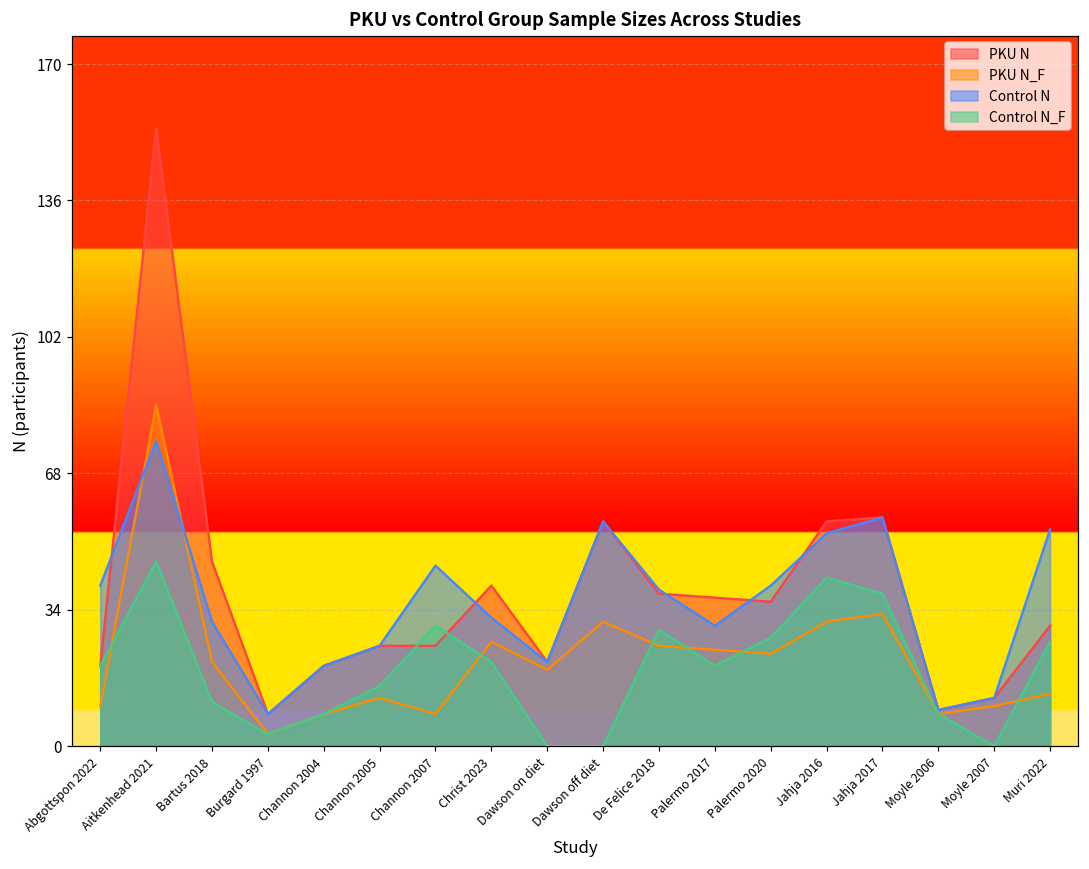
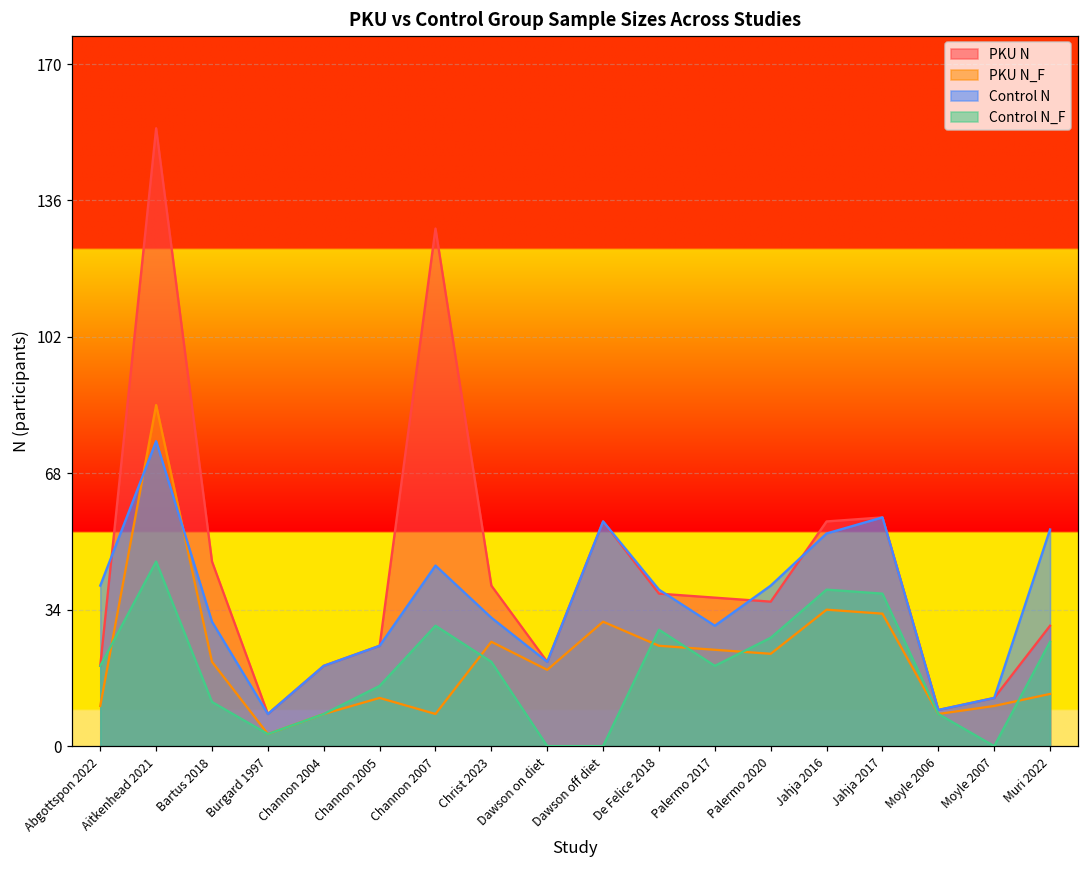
  {
    "PKU N": {
      "Aitkenhead 2021": 154,
      "Bartus 2018": 46,
-     "Channon 2007": 25,
+     "Channon 2007": 129,
      "Christ 2023": 40,
      "De Felice 2018": 38,
      "Palermo 2017": 37,
      "Palermo 2020": 36,
      "Jahja 2016": 56,
      "Muri 2022": 30
    },
    "PKU N_F": {
      "Abgottspon 2022": 10,
      "Aitkenhead 2021": 85,
      "Bartus 2018": 21,
      "Channon 2005": 12,
      "Channon 2007": 8,
      "Christ 2023": 26,
      "Dawson on diet": 19,
      "Dawson off diet": 31,
      "De Felice 2018": 25,
      "Palermo 2017": 24,
      "Palermo 2020": 23,
-     "Jahja 2016": 31,
+     "Jahja 2016": 34,
      "Jahja 2017": 33,
      "Moyle 2007": 10,
      "Muri 2022": 13
    },
    "Control N": {
      "Abgottspon 2022": 40,
      "Aitkenhead 2021": 76,
      "Bartus 2018": 31,
      "Channon 2007": 45,
      "Christ 2023": 32,
      "De Felice 2018": 39,
      "Palermo 2017": 30,
      "Palermo 2020": 40,
      "Jahja 2016": 53,
      "Muri 2022": 54
    },
    "Control N_F": {
      "Aitkenhead 2021": 46,
      "Bartus 2018": 11,
      "Channon 2005": 15,
      "Channon 2007": 30,
      "Christ 2023": 21,
      "Dawson on diet": 0,
      "Dawson off diet": 0,
      "De Felice 2018": 29,
      "Palermo 2017": 20,
      "Palermo 2020": 27,
-     "Jahja 2016": 42,
+     "Jahja 2016": 39,
      "Jahja 2017": 38,
      "Moyle 2007": 0,
      "Muri 2022": 26
    }
  }
